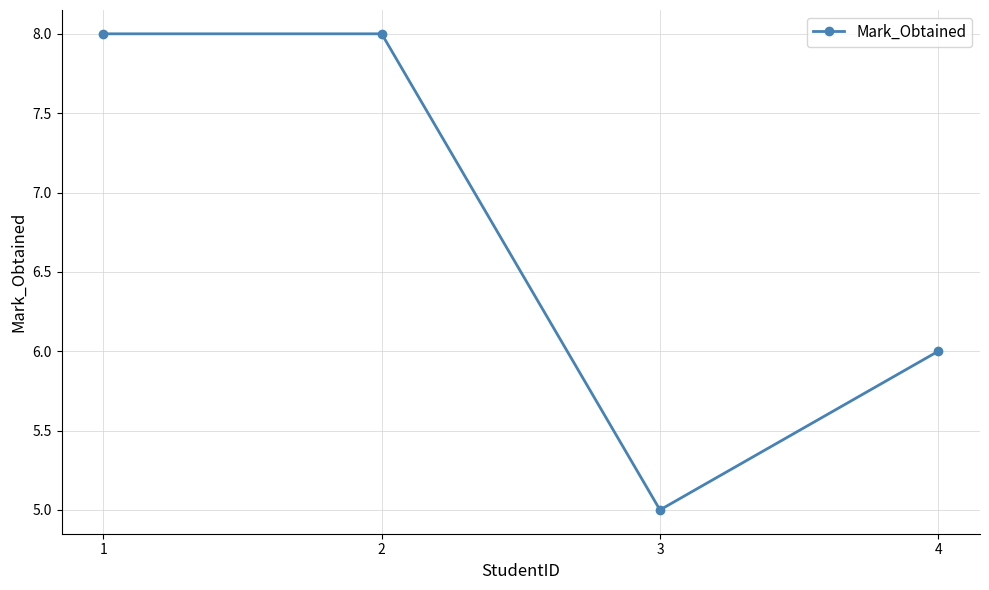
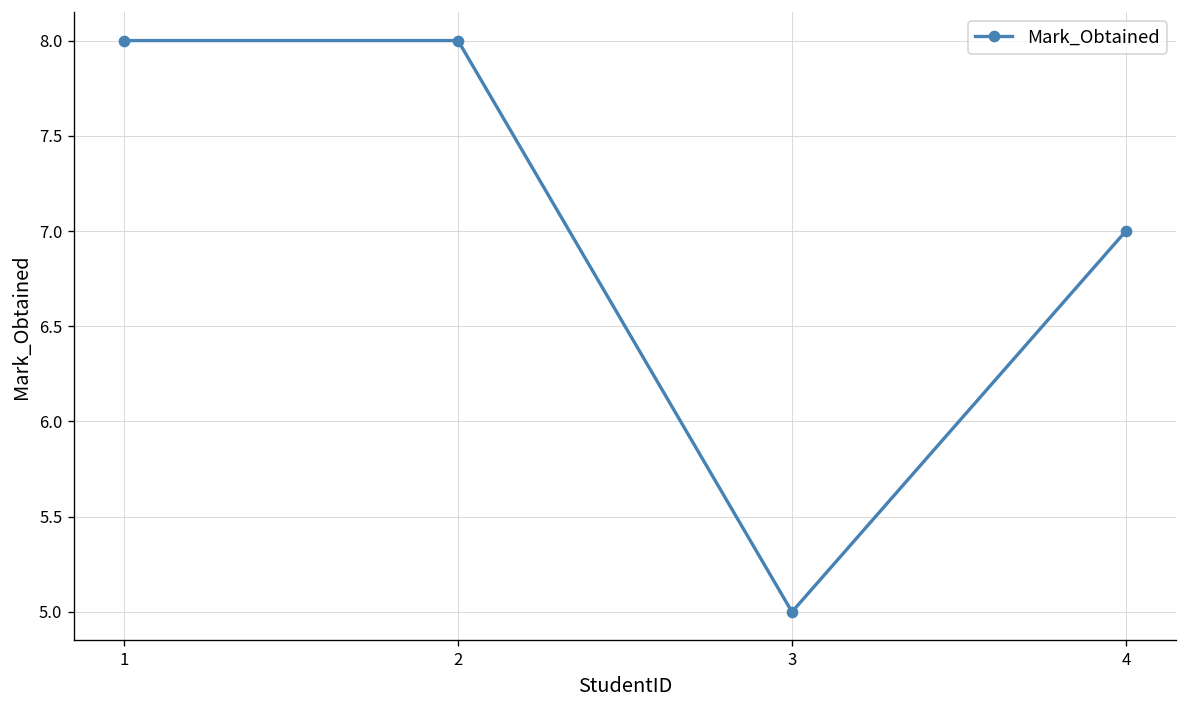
  {
    "1": 8,
    "2": 8,
    "3": 5,
-   "4": 6
+   "4": 7
  }
